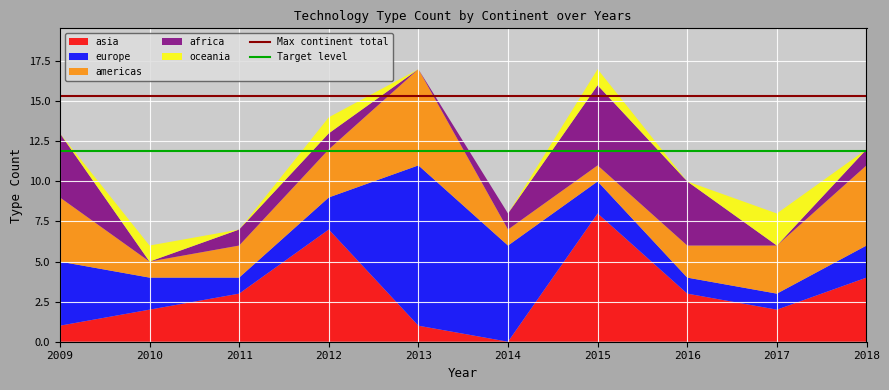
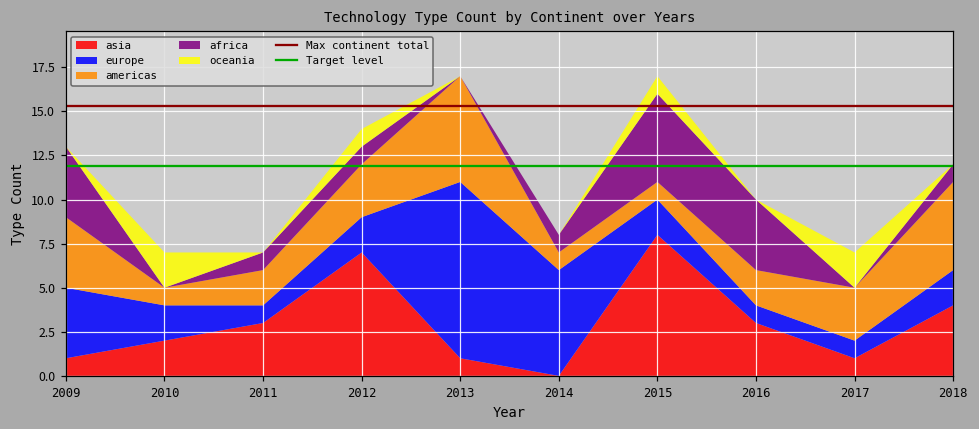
  {
    "asia": {
      "2009": 1,
      "2010": 2,
      "2011": 3,
      "2012": 7,
      "2013": 1,
      "2014": 0,
      "2015": 8,
      "2016": 3,
-     "2017": 2,
+     "2017": 1,
      "2018": 4
    },
    "europe": {
      "2009": 4,
      "2010": 2,
      "2011": 1,
      "2012": 2,
      "2013": 10,
      "2014": 6,
      "2015": 2,
      "2016": 1,
      "2017": 1,
      "2018": 2
    },
    "americas": {
      "2009": 4,
      "2011": 2,
      "2012": 3,
      "2014": 1,
      "2015": 1,
      "2016": 2,
      "2018": 5
    },
    "africa": {
      "2012": 1,
      "2015": 5
    },
    "oceania": {
-     "2010": 1,
+     "2010": 2,
      "2012": 1,
      "2015": 1,
      "2017": 2
    }
  }
